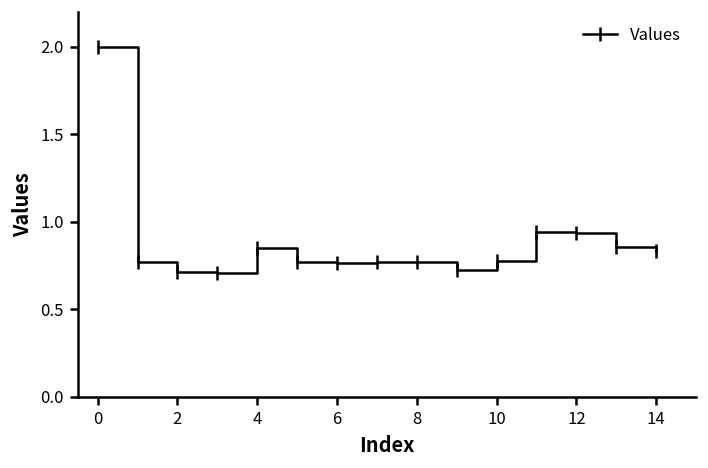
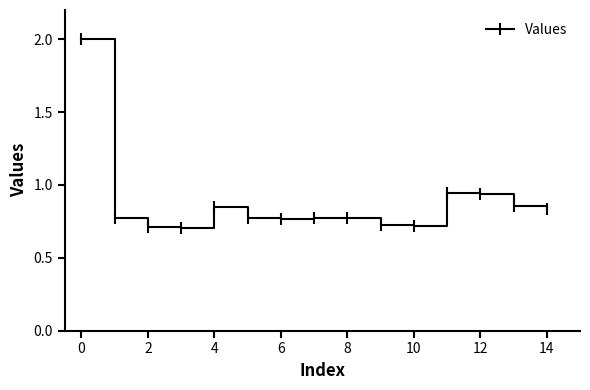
  {
    "0": 2.00,
    "2": 0.71,
    "4": 0.85,
    "6": 0.77,
    "8": 0.77,
-   "10": 0.77,
+   "10": 0.72,
    "12": 0.94,
    "14": 0.83
  }
